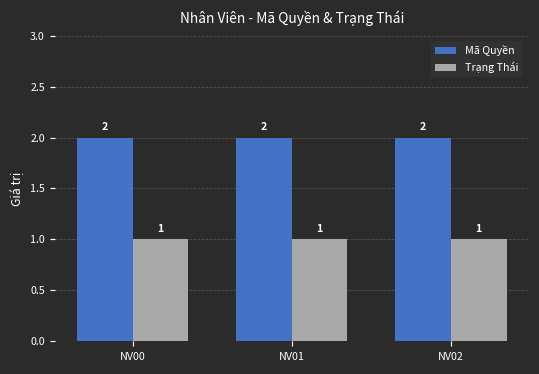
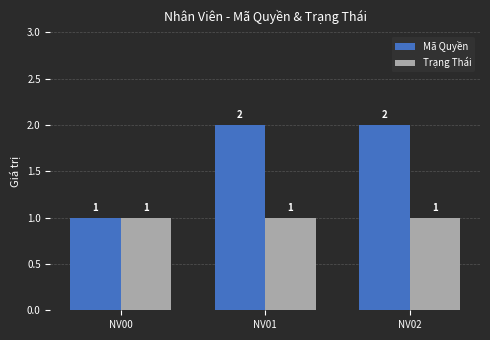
  {
    "Mã Quyền": {
-     "NV00": 2,
+     "NV00": 1,
      "NV01": 2,
      "NV02": 2
    },
    "Trạng Thái": {
      "NV00": 1,
      "NV01": 1,
      "NV02": 1
    }
  }
